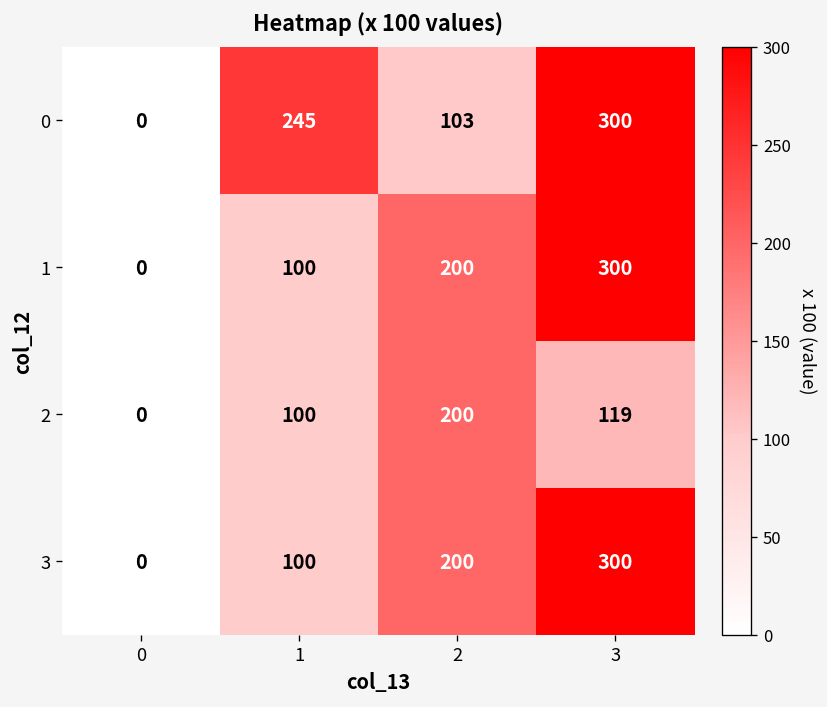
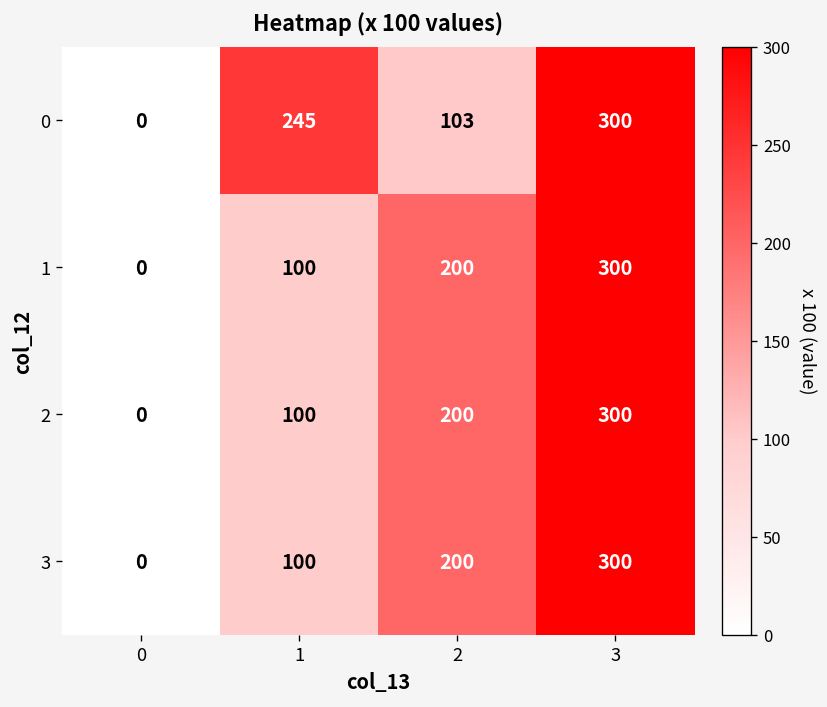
  {
    "0": {
      "0": 0,
      "1": 245,
      "2": 103,
      "3": 300
    },
    "1": {
      "0": 0,
      "1": 100,
      "2": 200,
      "3": 300
    },
    "2": {
      "0": 0,
      "1": 100,
      "2": 200,
-     "3": 119
+     "3": 300
    },
    "3": {
      "0": 0,
      "1": 100,
      "2": 200,
      "3": 300
    }
  }
